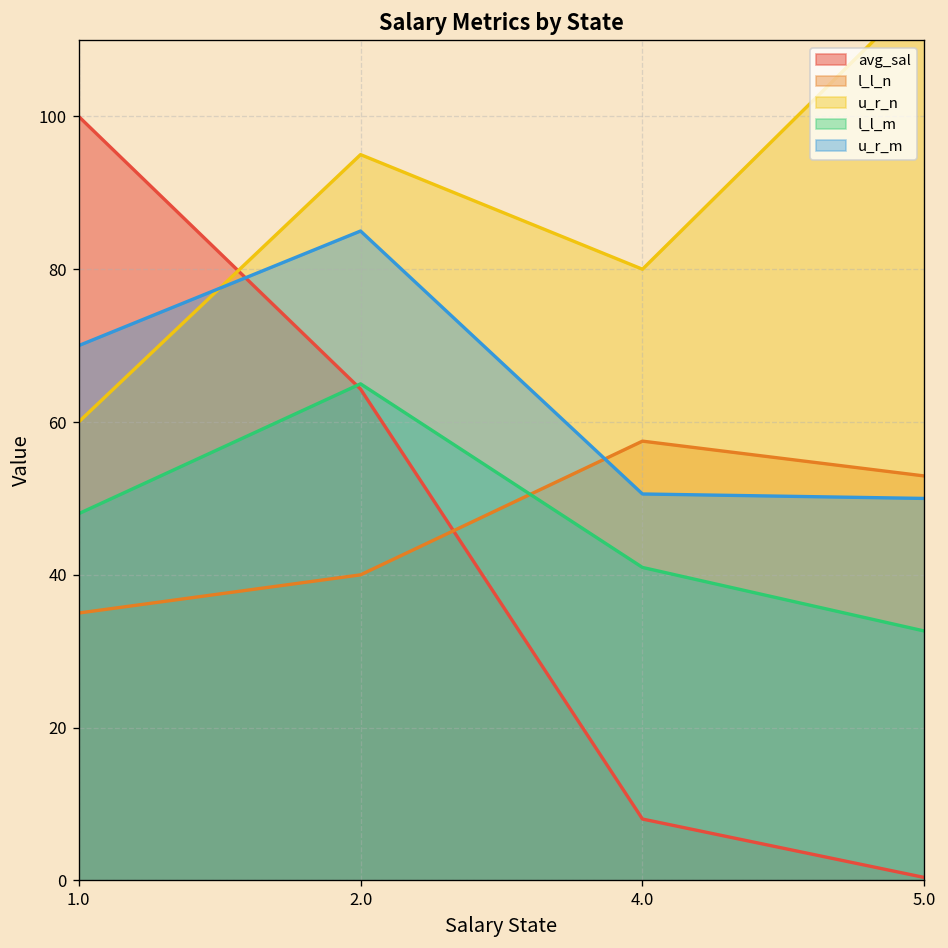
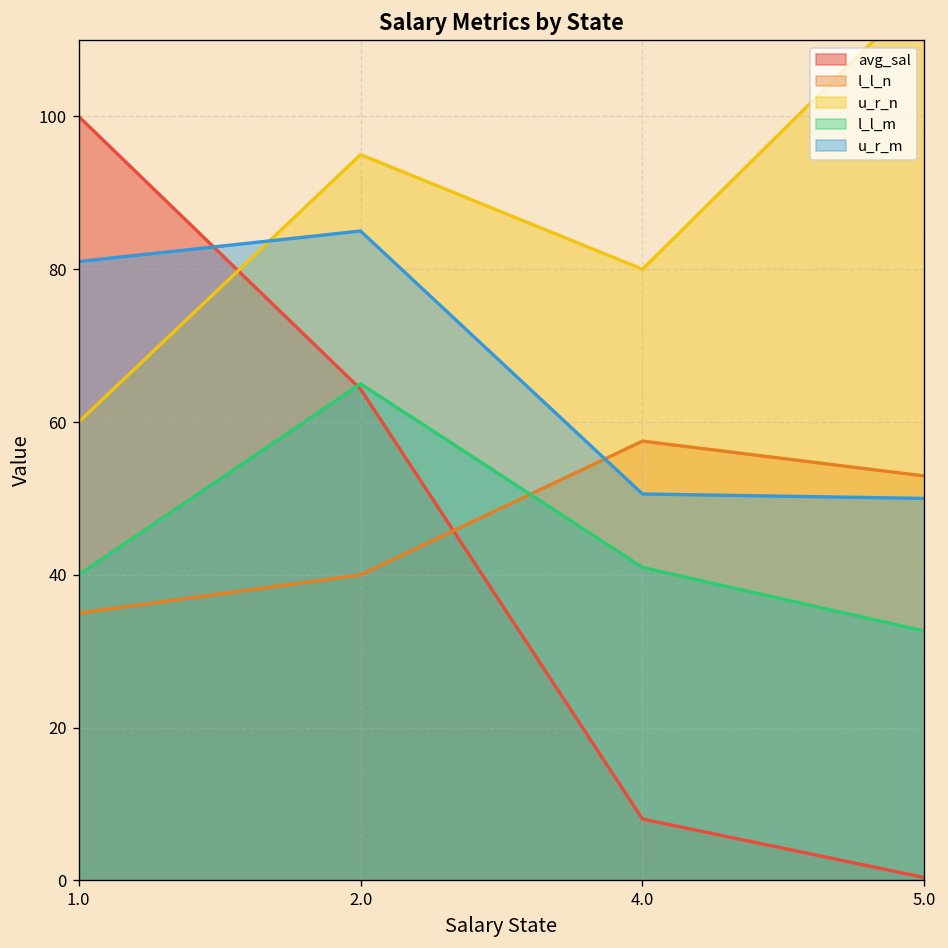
  {
    "l_l_m": {
-     "1.0": 48,
+     "1.0": 40,
      "2.0": 65,
      "4.0": 41,
      "5.0": 33
    },
    "u_r_m": {
-     "1.0": 70,
+     "1.0": 81,
      "2.0": 85,
      "4.0": 51,
      "5.0": 50
    }
  }
